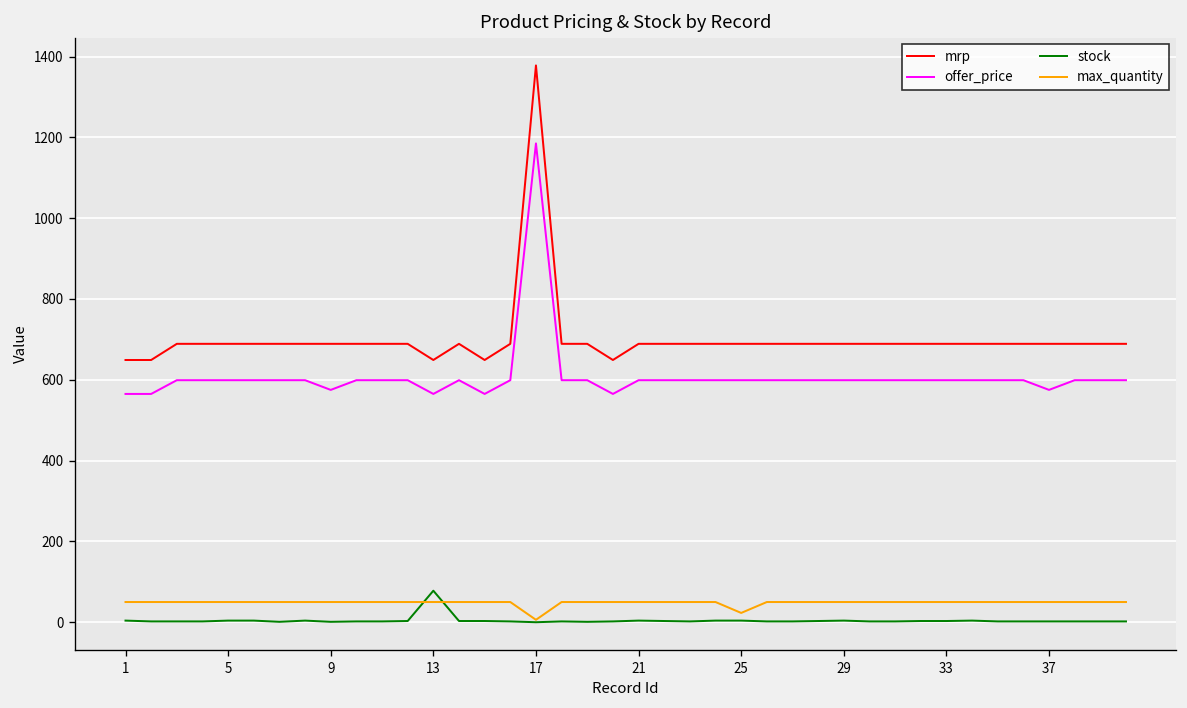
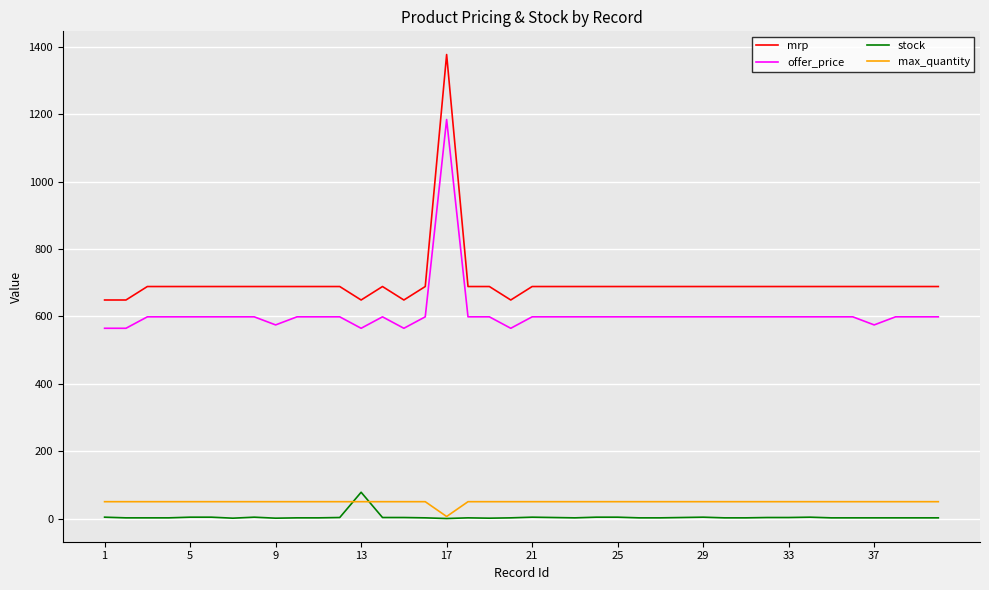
  {
    "mrp": {
      "1": 650,
      "5": 690,
      "9": 690,
      "13": 650,
      "17": 1380,
      "21": 690,
      "25": 690,
      "29": 690,
      "33": 690,
      "37": 690
    },
    "offer_price": {
      "1": 570,
      "5": 600,
      "9": 580,
      "13": 570,
      "17": 1190,
      "21": 600,
      "25": 600,
      "29": 600,
      "33": 600,
      "37": 580
    },
    "stock": {
      "1": 0,
      "5": 0,
      "9": 0,
      "13": 80,
      "21": 0,
      "25": 0,
      "29": 0,
      "33": 0,
      "37": 0
    },
    "max_quantity": {
      "1": 50,
      "5": 50,
      "9": 50,
      "13": 50,
      "21": 50,
-     "25": 20,
+     "25": 50,
      "29": 50,
      "33": 50,
      "37": 50
    }
  }
